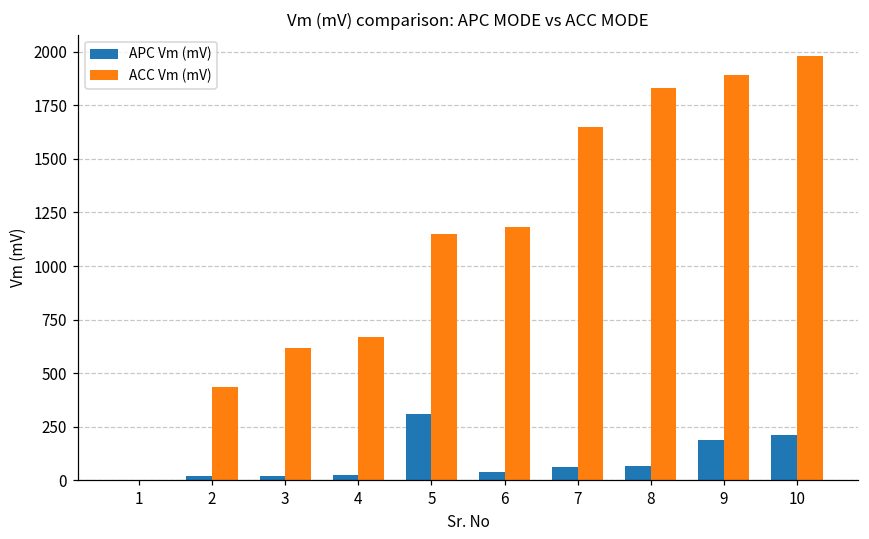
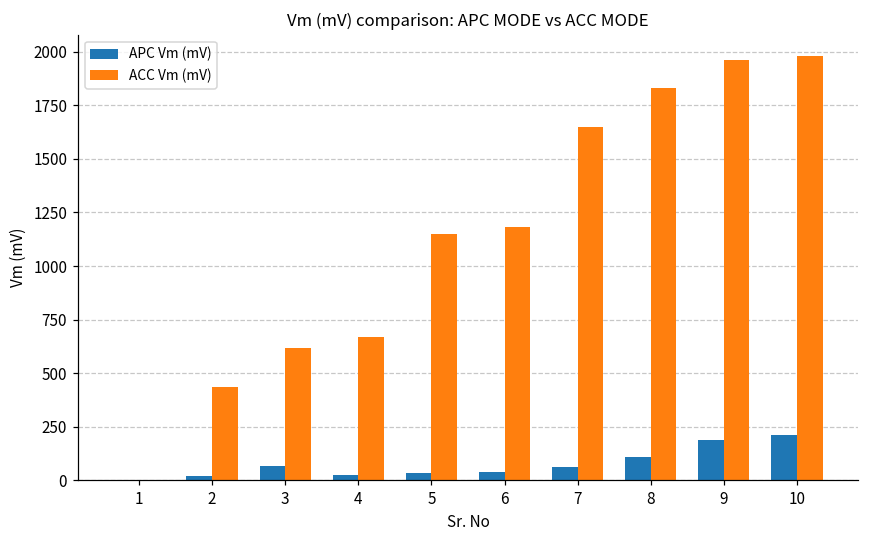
  {
    "APC Vm (mV)": {
      "2": 20,
-     "3": 20,
+     "3": 70,
      "4": 30,
-     "5": 310,
+     "5": 40,
      "6": 40,
      "7": 60,
-     "8": 70,
+     "8": 110,
      "9": 190,
      "10": 210
    },
    "ACC Vm (mV)": {
      "2": 430,
      "3": 620,
      "4": 670,
      "5": 1150,
      "6": 1180,
      "7": 1650,
      "8": 1830,
-     "9": 1890,
+     "9": 1960,
      "10": 1980
    }
  }
